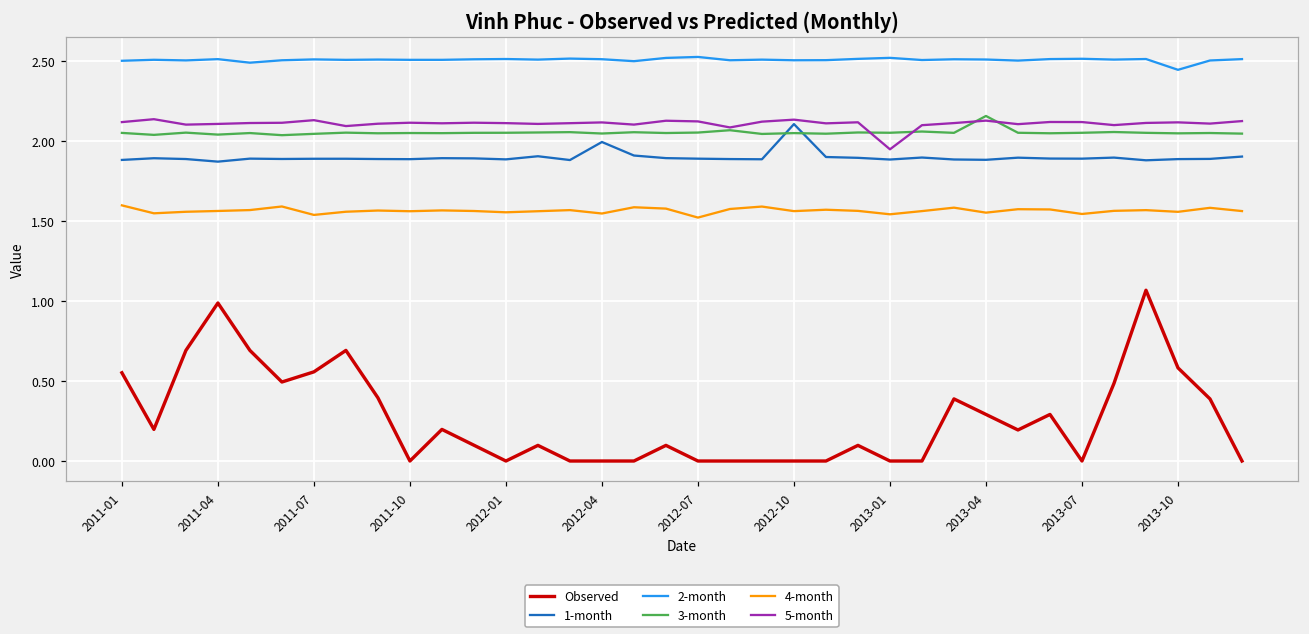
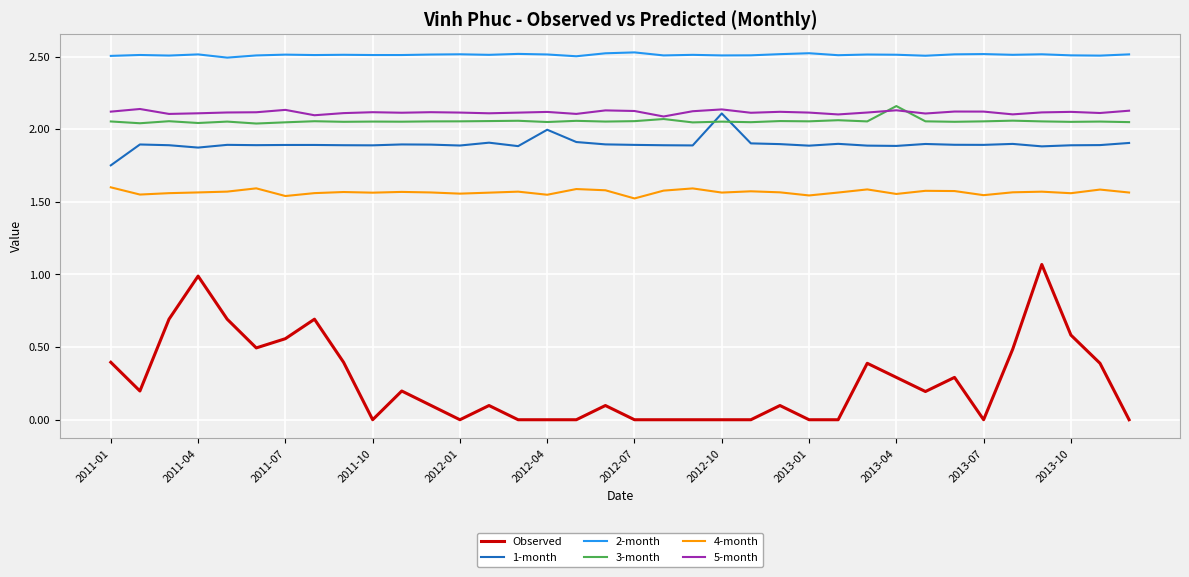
  {
    "Observed": {
-     "2011-01": 0.55,
+     "2011-01": 0.40,
      "2011-04": 0.99,
      "2011-07": 0.56,
      "2011-10": 0.00,
      "2012-01": 0.00,
      "2012-04": 0.00,
      "2012-07": 0.00,
      "2012-10": 0.00,
      "2013-01": 0.00,
      "2013-04": 0.29,
      "2013-07": 0.00,
      "2013-10": 0.58
    },
    "1-month": {
-     "2011-01": 1.88,
+     "2011-01": 1.75,
      "2011-04": 1.87,
      "2011-07": 1.89,
      "2011-10": 1.89,
      "2012-01": 1.89,
      "2012-04": 2.00,
      "2012-07": 1.89,
      "2012-10": 2.11,
      "2013-01": 1.89,
      "2013-04": 1.88,
      "2013-07": 1.89,
      "2013-10": 1.89
    },
    "2-month": {
      "2011-01": 2.50,
      "2011-04": 2.51,
      "2011-07": 2.51,
      "2011-10": 2.51,
      "2012-01": 2.52,
      "2012-04": 2.51,
      "2012-07": 2.53,
      "2012-10": 2.51,
      "2013-01": 2.52,
      "2013-04": 2.51,
      "2013-07": 2.52,
-     "2013-10": 2.45
+     "2013-10": 2.51
    },
    "3-month": {
      "2011-01": 2.05,
      "2011-04": 2.04,
      "2011-07": 2.05,
      "2011-10": 2.05,
      "2012-01": 2.05,
      "2012-04": 2.05,
      "2012-07": 2.06,
      "2012-10": 2.05,
      "2013-01": 2.05,
      "2013-04": 2.16,
      "2013-07": 2.05,
      "2013-10": 2.05
    },
    "4-month": {
      "2011-01": 1.60,
      "2011-04": 1.56,
      "2011-07": 1.54,
      "2011-10": 1.56,
      "2012-01": 1.56,
      "2012-04": 1.55,
      "2012-07": 1.52,
      "2012-10": 1.56,
      "2013-01": 1.54,
      "2013-04": 1.55,
      "2013-07": 1.55,
      "2013-10": 1.56
    },
    "5-month": {
      "2011-01": 2.12,
      "2011-04": 2.11,
      "2011-07": 2.13,
      "2011-10": 2.12,
      "2012-01": 2.11,
      "2012-04": 2.12,
      "2012-07": 2.13,
      "2012-10": 2.14,
-     "2013-01": 1.95,
+     "2013-01": 2.11,
      "2013-04": 2.13,
      "2013-07": 2.12,
      "2013-10": 2.12
    }
  }
